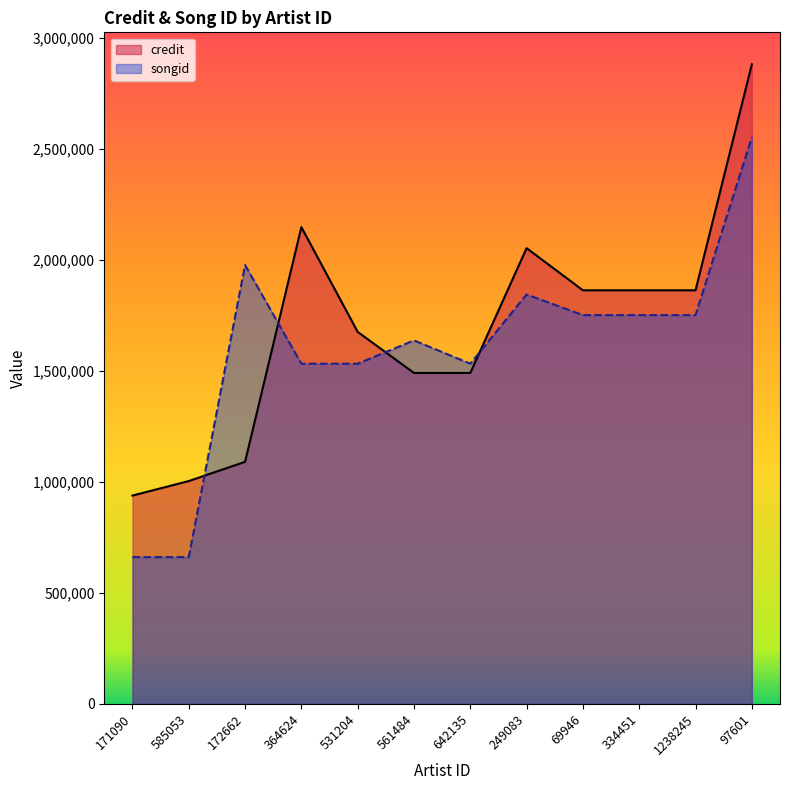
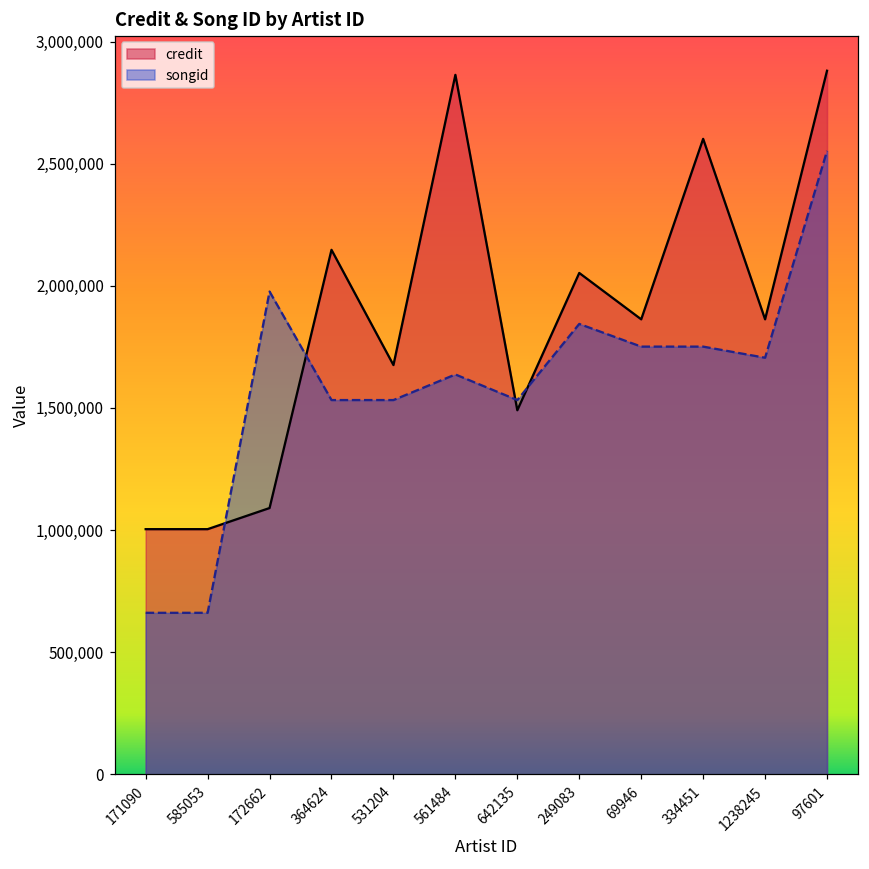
  {
    "credit": {
-     "171090": "940,000",
+     "171090": "1,000,000",
      "585053": "1,000,000",
      "172662": "1,090,000",
      "364624": "2,150,000",
      "531204": "1,680,000",
-     "561484": "1,490,000",
+     "561484": "2,860,000",
      "642135": "1,490,000",
      "249083": "2,050,000",
      "69946": "1,860,000",
-     "334451": "1,860,000",
+     "334451": "2,600,000",
      "1238245": "1,860,000",
      "97601": "2,880,000"
    },
    "songid": {
      "171090": "660,000",
      "585053": "660,000",
      "172662": "1,980,000",
      "364624": "1,530,000",
      "531204": "1,530,000",
      "561484": "1,640,000",
      "642135": "1,530,000",
      "249083": "1,840,000",
      "69946": "1,750,000",
      "334451": "1,750,000",
-     "1238245": "1,750,000",
+     "1238245": "1,710,000",
      "97601": "2,550,000"
    }
  }
